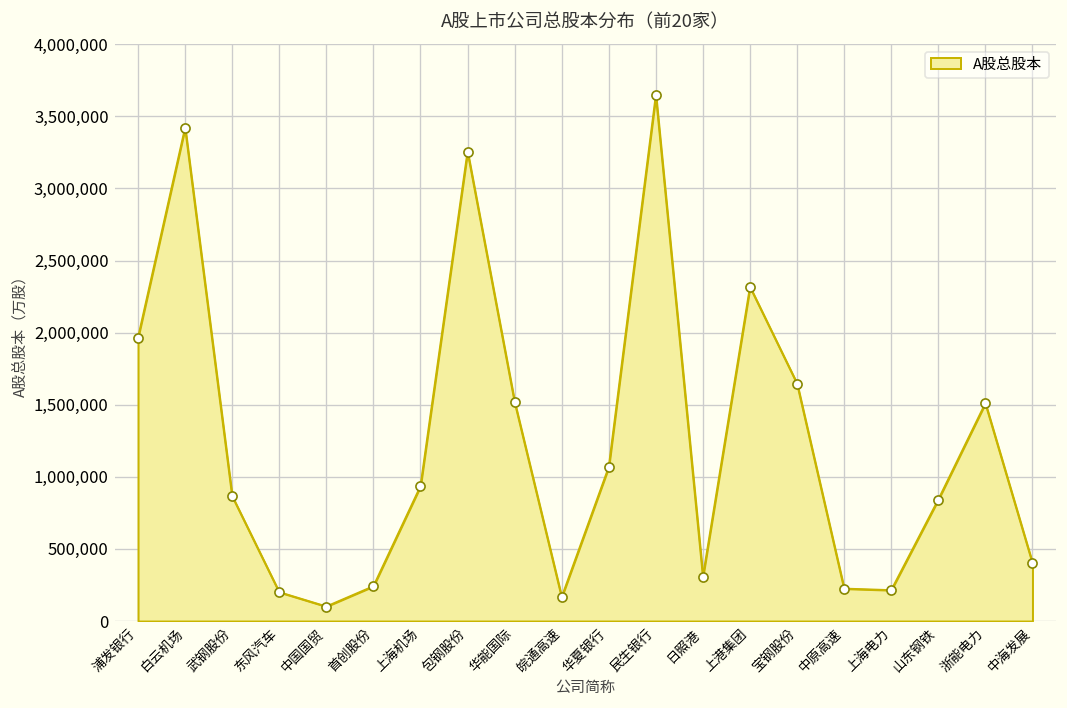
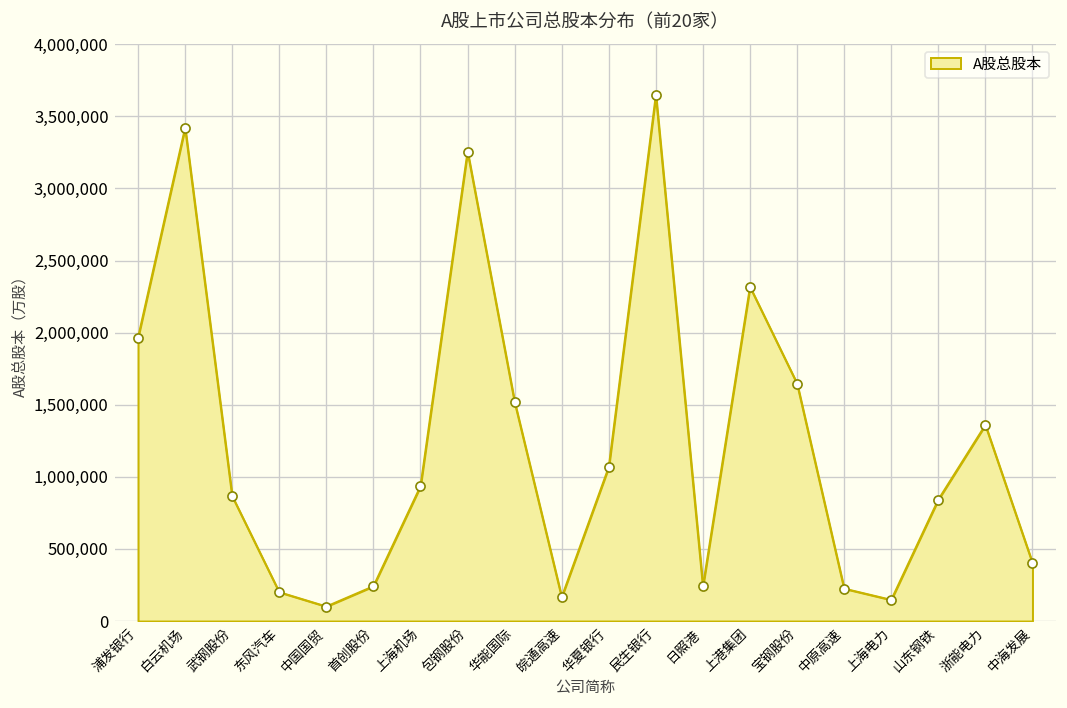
  {
    "浦发银行": "1,970,000",
    "白云机场": "3,420,000",
    "武钢股份": "870,000",
    "东风汽车": "200,000",
    "中国国贸": "100,000",
    "首创股份": "240,000",
    "上海机场": "940,000",
    "包钢股份": "3,260,000",
    "华能国际": "1,520,000",
    "皖通高速": "170,000",
    "华夏银行": "1,070,000",
    "民生银行": "3,650,000",
-   "日照港": "310,000",
+   "日照港": "240,000",
    "上港集团": "2,320,000",
    "宝钢股份": "1,650,000",
    "中原高速": "220,000",
-   "上海电力": "210,000",
+   "上海电力": "150,000",
    "山东钢铁": "840,000",
-   "浙能电力": "1,510,000",
+   "浙能电力": "1,360,000",
    "中海发展": "400,000"
  }
